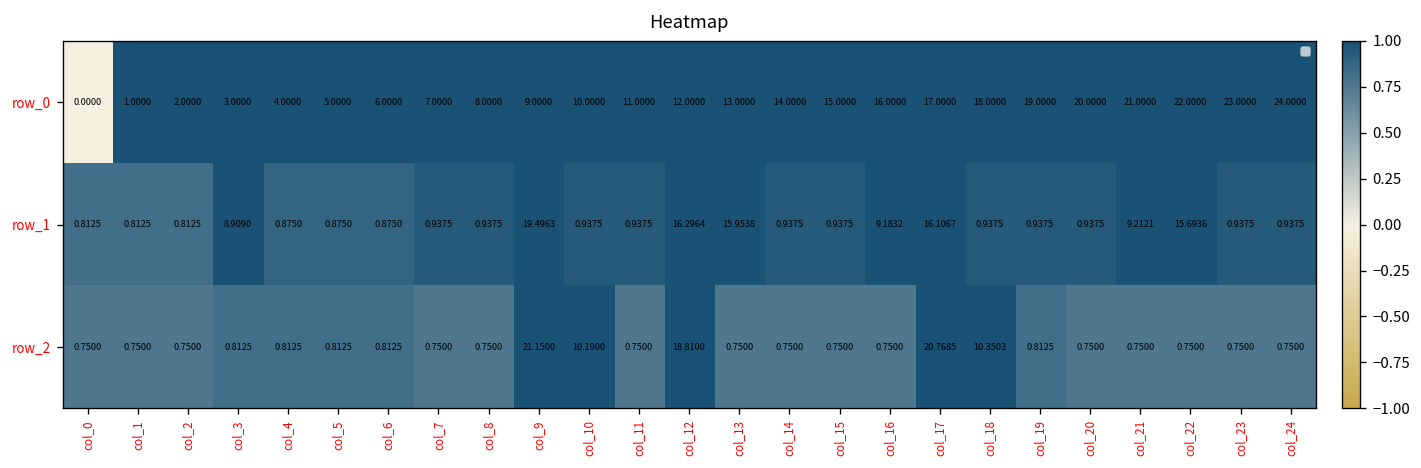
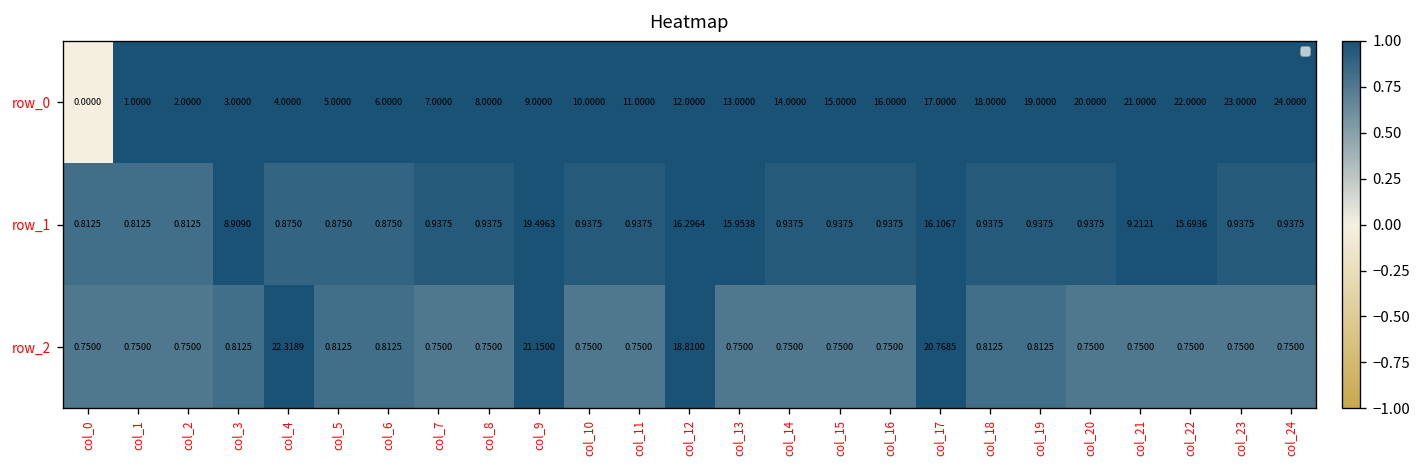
  {
    "row_0": {
      "col_0": 0.0000,
      "col_1": 1.0000,
      "col_2": 2.0000,
      "col_3": 3.0000,
      "col_4": 4.0000,
      "col_5": 5.0000,
      "col_6": 6.0000,
      "col_7": 7.0000,
      "col_8": 8.0000,
      "col_9": 9.0000,
      "col_10": 10.0000,
      "col_11": 11.0000,
      "col_12": 12.0000,
      "col_13": 13.0000,
      "col_14": 14.0000,
      "col_15": 15.0000,
      "col_16": 16.0000,
      "col_17": 17.0000,
      "col_18": 18.0000,
      "col_19": 19.0000,
      "col_20": 20.0000,
      "col_21": 21.0000,
      "col_22": 22.0000,
      "col_23": 23.0000,
      "col_24": 24.0000
    },
    "row_1": {
      "col_0": 0.8125,
      "col_1": 0.8125,
      "col_2": 0.8125,
      "col_3": 8.9090,
      "col_4": 0.8750,
      "col_5": 0.8750,
      "col_6": 0.8750,
      "col_7": 0.9375,
      "col_8": 0.9375,
      "col_9": 19.4963,
      "col_10": 0.9375,
      "col_11": 0.9375,
      "col_12": 16.2964,
      "col_13": 15.9538,
      "col_14": 0.9375,
      "col_15": 0.9375,
-     "col_16": 9.1832,
+     "col_16": 0.9375,
      "col_17": 16.1067,
      "col_18": 0.9375,
      "col_19": 0.9375,
      "col_20": 0.9375,
      "col_21": 9.2121,
      "col_22": 15.6936,
      "col_23": 0.9375,
      "col_24": 0.9375
    },
    "row_2": {
      "col_0": 0.7500,
      "col_1": 0.7500,
      "col_2": 0.7500,
      "col_3": 0.8125,
-     "col_4": 0.8125,
+     "col_4": 22.3189,
      "col_5": 0.8125,
      "col_6": 0.8125,
      "col_7": 0.7500,
      "col_8": 0.7500,
      "col_9": 21.1500,
-     "col_10": 10.1900,
+     "col_10": 0.7500,
      "col_11": 0.7500,
      "col_12": 18.8100,
      "col_13": 0.7500,
      "col_14": 0.7500,
      "col_15": 0.7500,
      "col_16": 0.7500,
      "col_17": 20.7685,
-     "col_18": 10.3503,
+     "col_18": 0.8125,
      "col_19": 0.8125,
      "col_20": 0.7500,
      "col_21": 0.7500,
      "col_22": 0.7500,
      "col_23": 0.7500,
      "col_24": 0.7500
    }
  }
